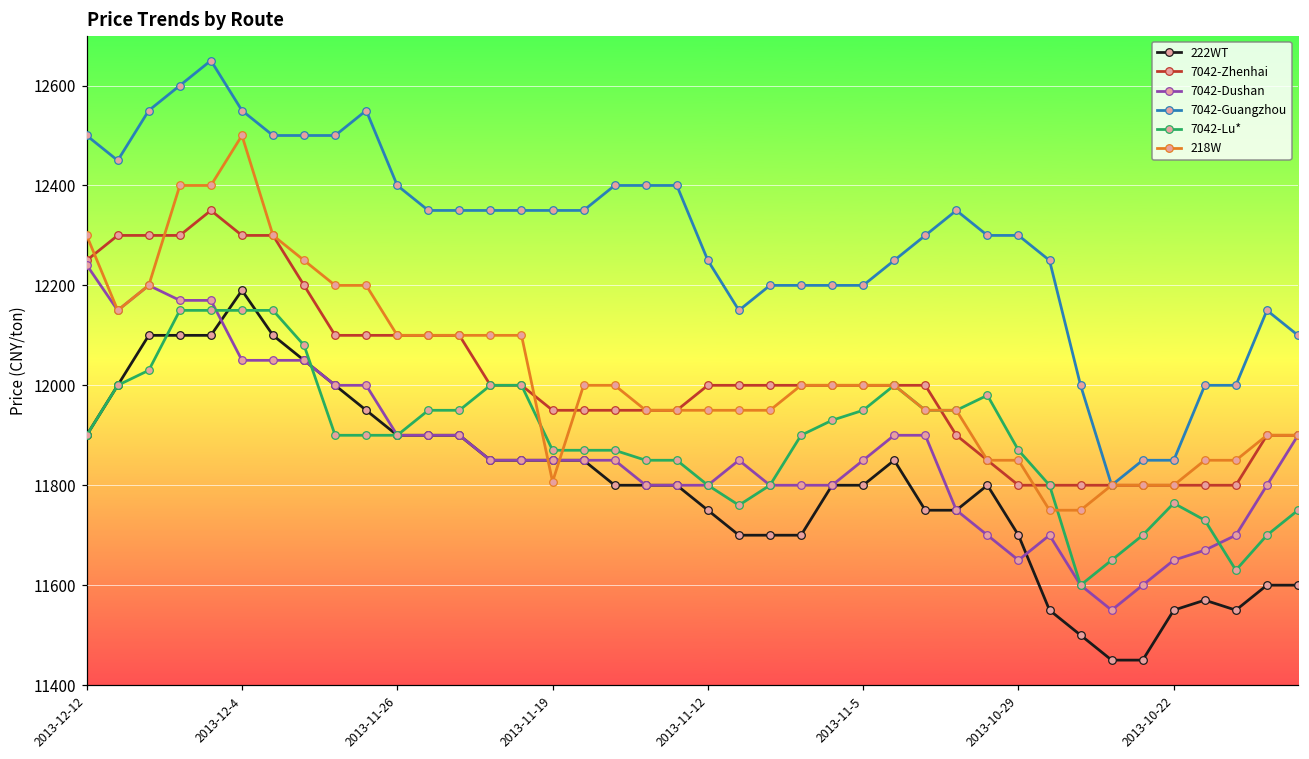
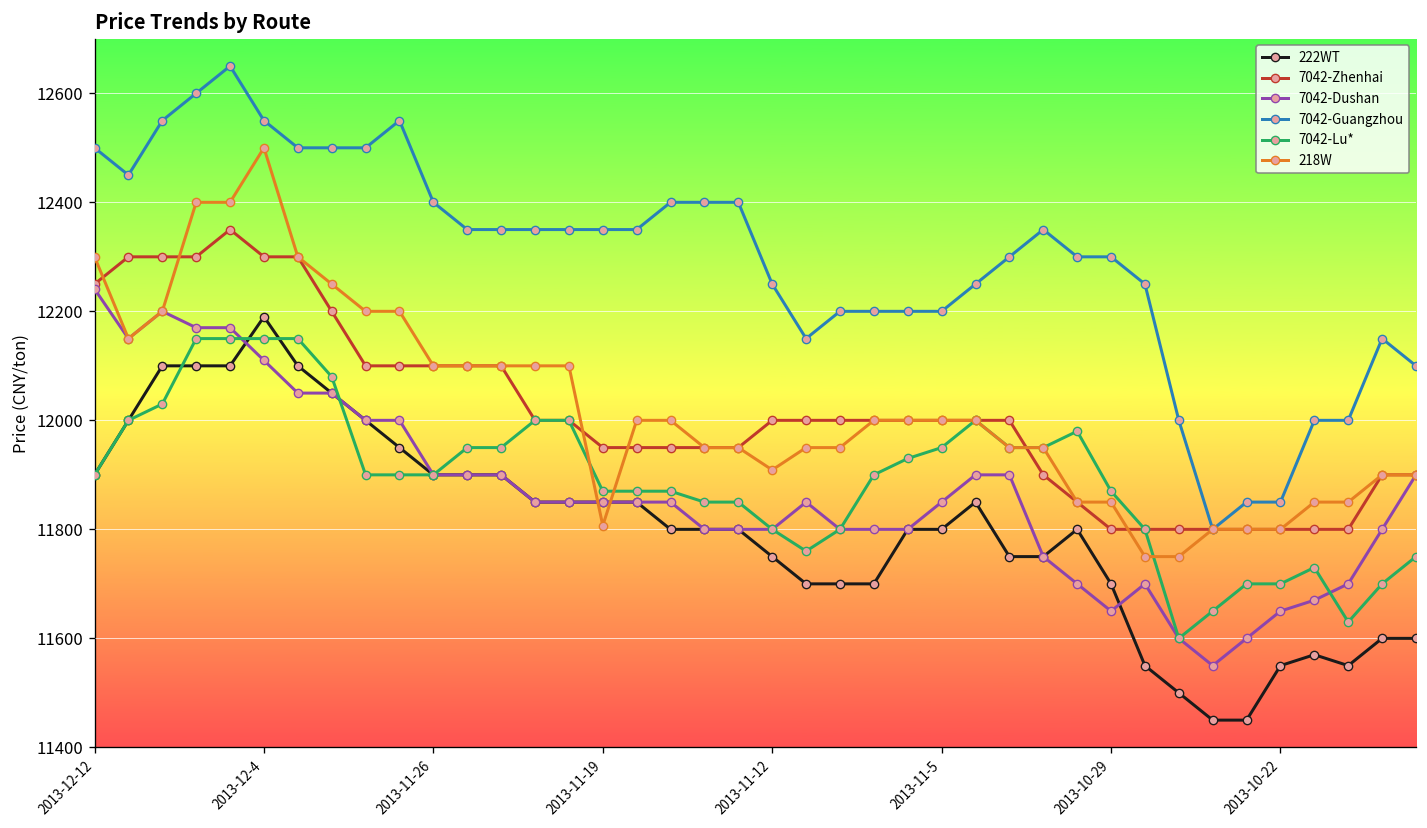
  {
    "222WT": {
      "2013-12-4": 12190,
      "2013-11-12": 11750,
      "2013-11-5": 11800,
      "2013-10-29": 11700,
      "2013-10-22": 11550
    },
    "7042-Zhenhai": {
      "2013-12-12": 12250,
      "2013-12-4": 12300,
      "2013-11-19": 11950,
      "2013-11-12": 12000,
      "2013-10-29": 11800
    },
    "7042-Dushan": {
      "2013-12-12": 12240,
-     "2013-12-4": 12050,
+     "2013-12-4": 12110,
      "2013-11-5": 11850,
      "2013-10-29": 11650,
      "2013-10-22": 11650
    },
    "7042-Guangzhou": {
      "2013-12-12": 12500,
      "2013-12-4": 12550,
      "2013-11-26": 12400,
      "2013-11-19": 12350,
      "2013-11-12": 12250,
      "2013-11-5": 12200,
      "2013-10-29": 12300,
      "2013-10-22": 11850
    },
    "7042-Lu*": {
      "2013-12-4": 12150,
      "2013-11-19": 11870,
      "2013-11-5": 11950,
      "2013-10-29": 11870,
-     "2013-10-22": 11760
+     "2013-10-22": 11700
    },
    "218W": {
      "2013-12-12": 12300,
      "2013-12-4": 12500,
      "2013-11-19": 11810,
-     "2013-11-12": 11950,
+     "2013-11-12": 11910,
      "2013-10-29": 11850
    }
  }
